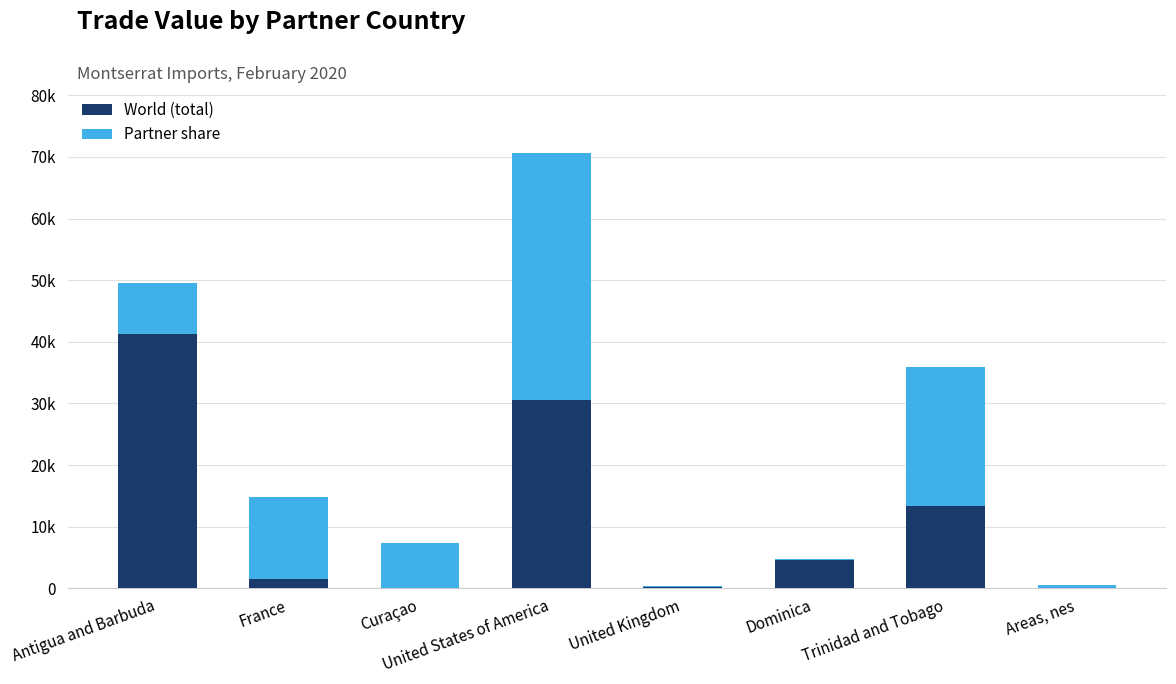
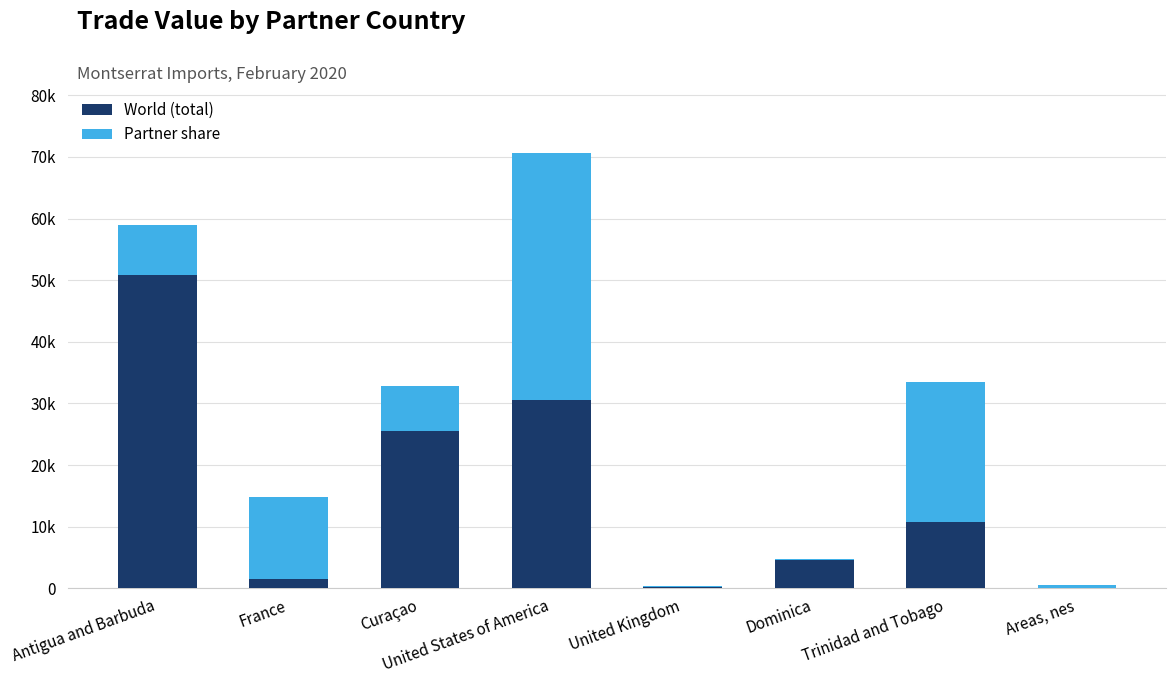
  {
    "World (total)": {
-     "Antigua and Barbuda": 41000,
+     "Antigua and Barbuda": 51000,
      "France": 2000,
-     "Curaçao": 0,
+     "Curaçao": 26000,
      "United States of America": 31000,
      "Dominica": 5000,
-     "Trinidad and Tobago": 13000
+     "Trinidad and Tobago": 11000
    },
    "Partner share": {
      "Antigua and Barbuda": 8000,
      "France": 13000,
      "Curaçao": 7000,
      "United States of America": 40000,
      "Trinidad and Tobago": 23000
    }
  }
